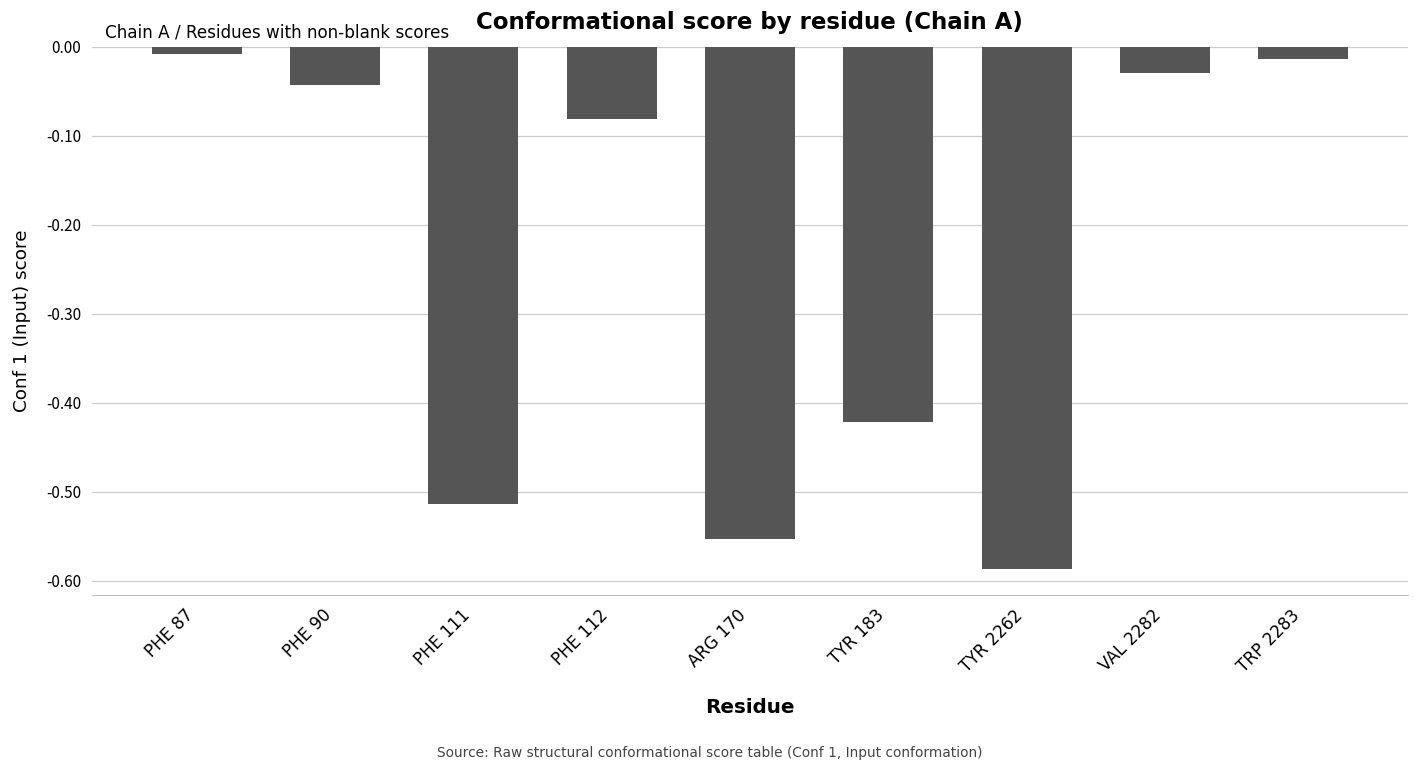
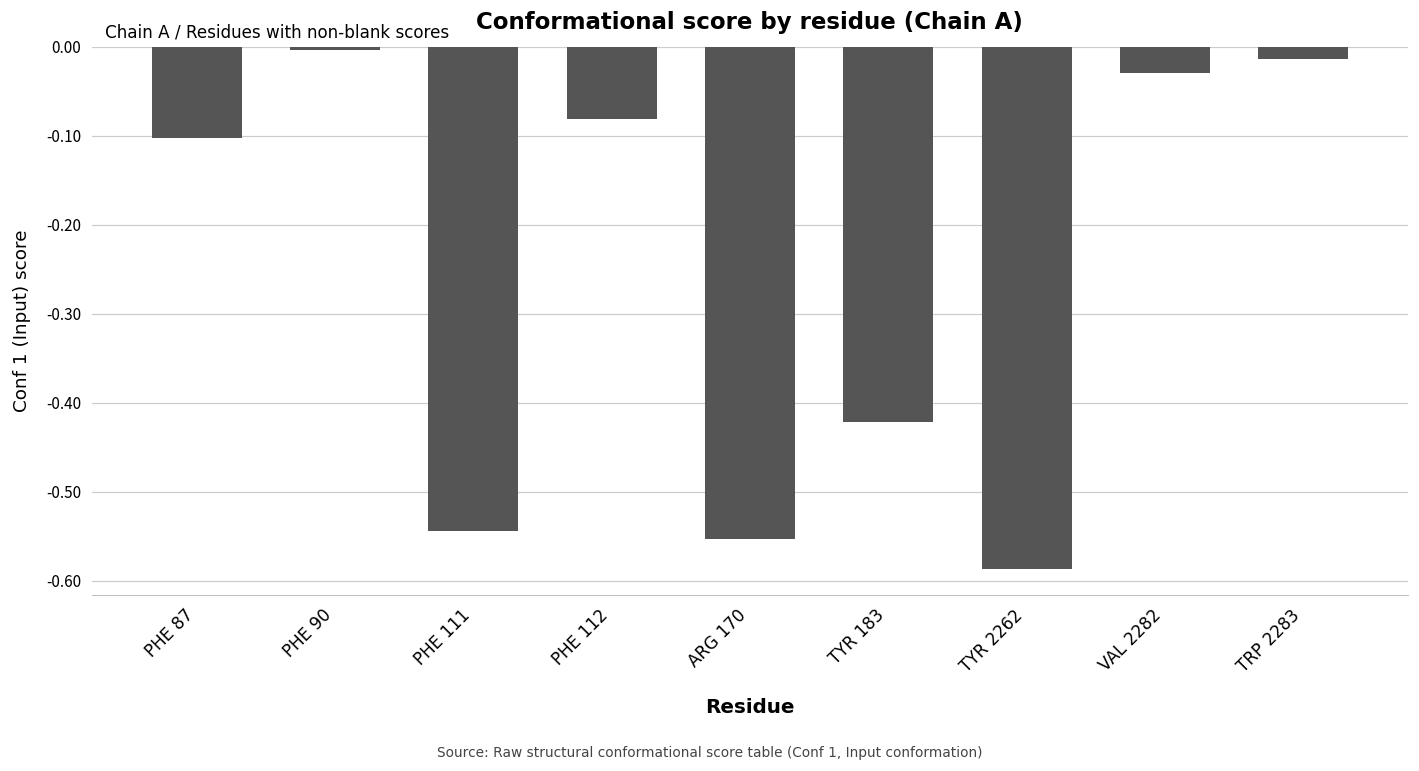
  {
-   "PHE 87": -0.01,
-   "PHE 90": -0.04,
-   "PHE 111": -0.51,
+   "PHE 87": -0.10,
+   "PHE 90": 0.00,
+   "PHE 111": -0.54,
    "PHE 112": -0.08,
    "ARG 170": -0.55,
    "TYR 183": -0.42,
    "TYR 2262": -0.59,
    "VAL 2282": -0.03,
    "TRP 2283": -0.01
  }
